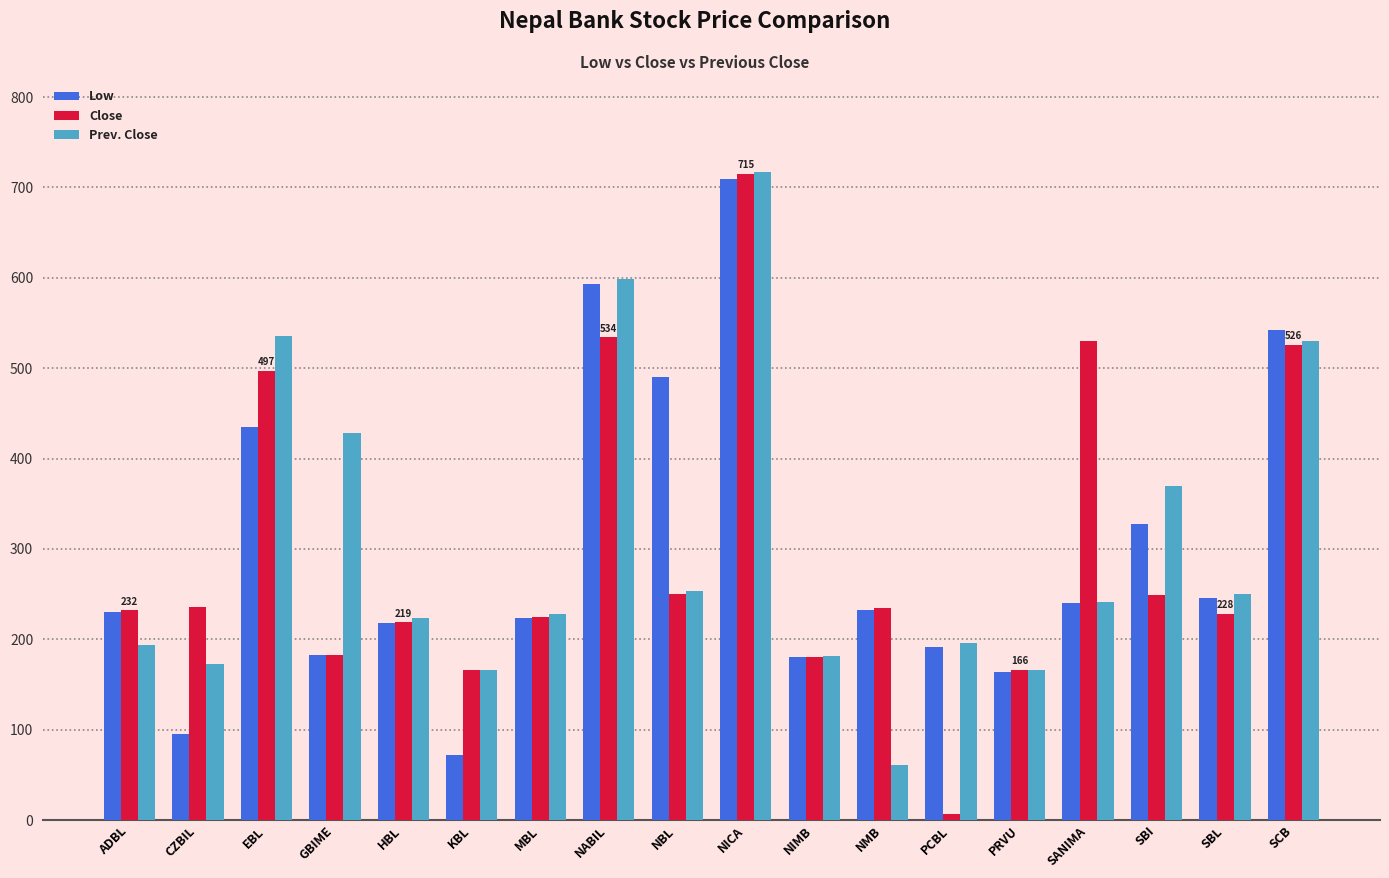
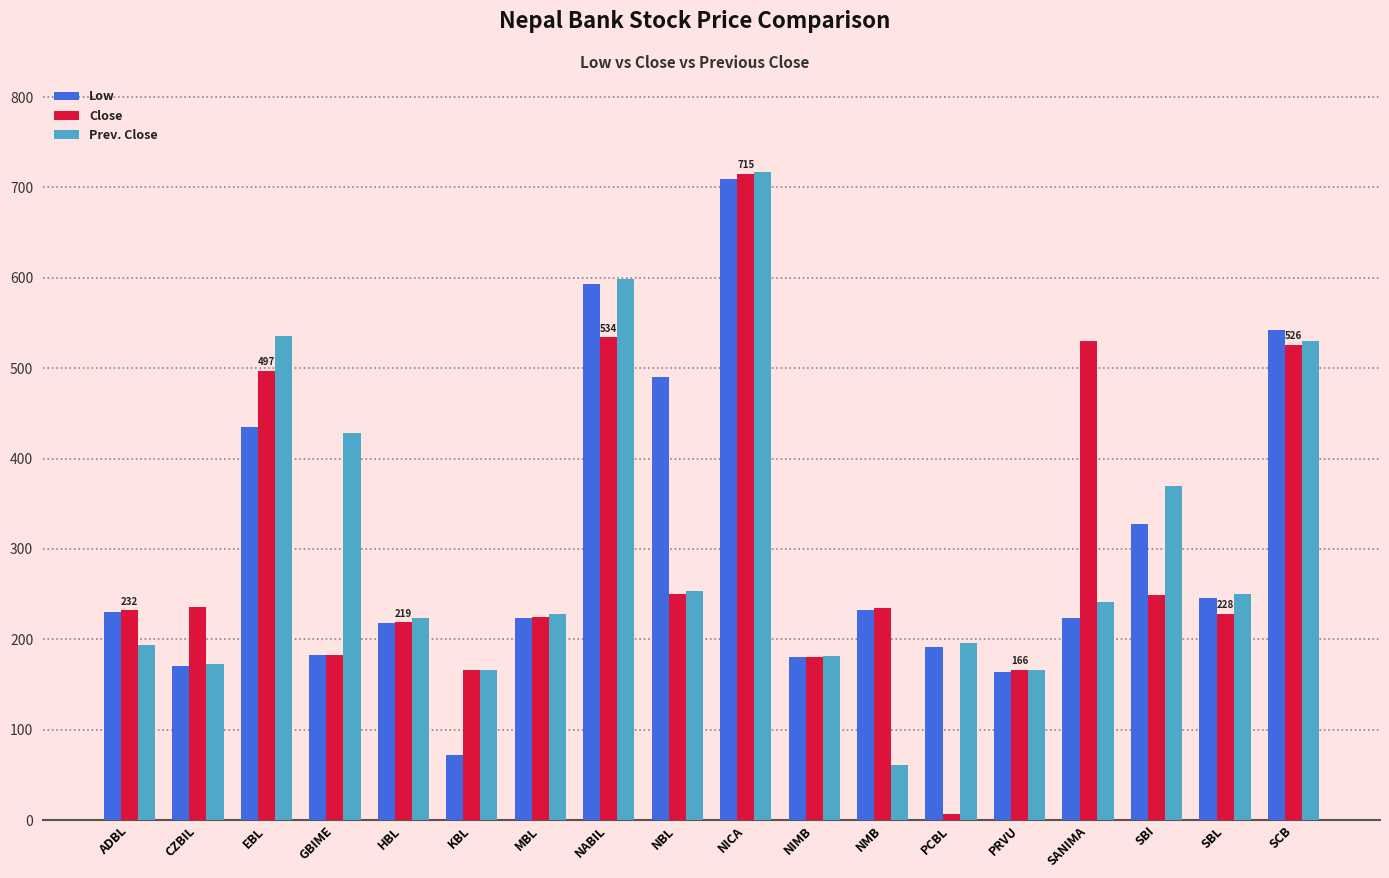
  {
    "Low": {
      "ADBL": 230,
-     "CZBIL": 100,
+     "CZBIL": 170,
      "EBL": 440,
      "GBIME": 180,
      "HBL": 220,
      "KBL": 70,
      "MBL": 220,
      "NABIL": 590,
      "NBL": 490,
      "NICA": 710,
      "NIMB": 180,
      "NMB": 230,
      "PCBL": 190,
      "PRVU": 160,
-     "SANIMA": 240,
+     "SANIMA": 220,
      "SBI": 330,
      "SBL": 250,
      "SCB": 540
    },
    "Close": {
      "ADBL": 232,
      "EBL": 497,
      "HBL": 219,
      "NABIL": 534,
      "NICA": 715,
      "PRVU": 166,
      "SBL": 228,
      "SCB": 526
    },
    "Prev. Close": {
      "ADBL": 190,
      "CZBIL": 170,
      "EBL": 540,
      "GBIME": 430,
      "HBL": 220,
      "KBL": 170,
      "MBL": 230,
      "NABIL": 600,
      "NBL": 250,
      "NICA": 720,
      "NIMB": 180,
      "NMB": 60,
      "PCBL": 200,
      "SANIMA": 240,
      "SBI": 370,
      "SBL": 250,
      "SCB": 530
    }
  }
